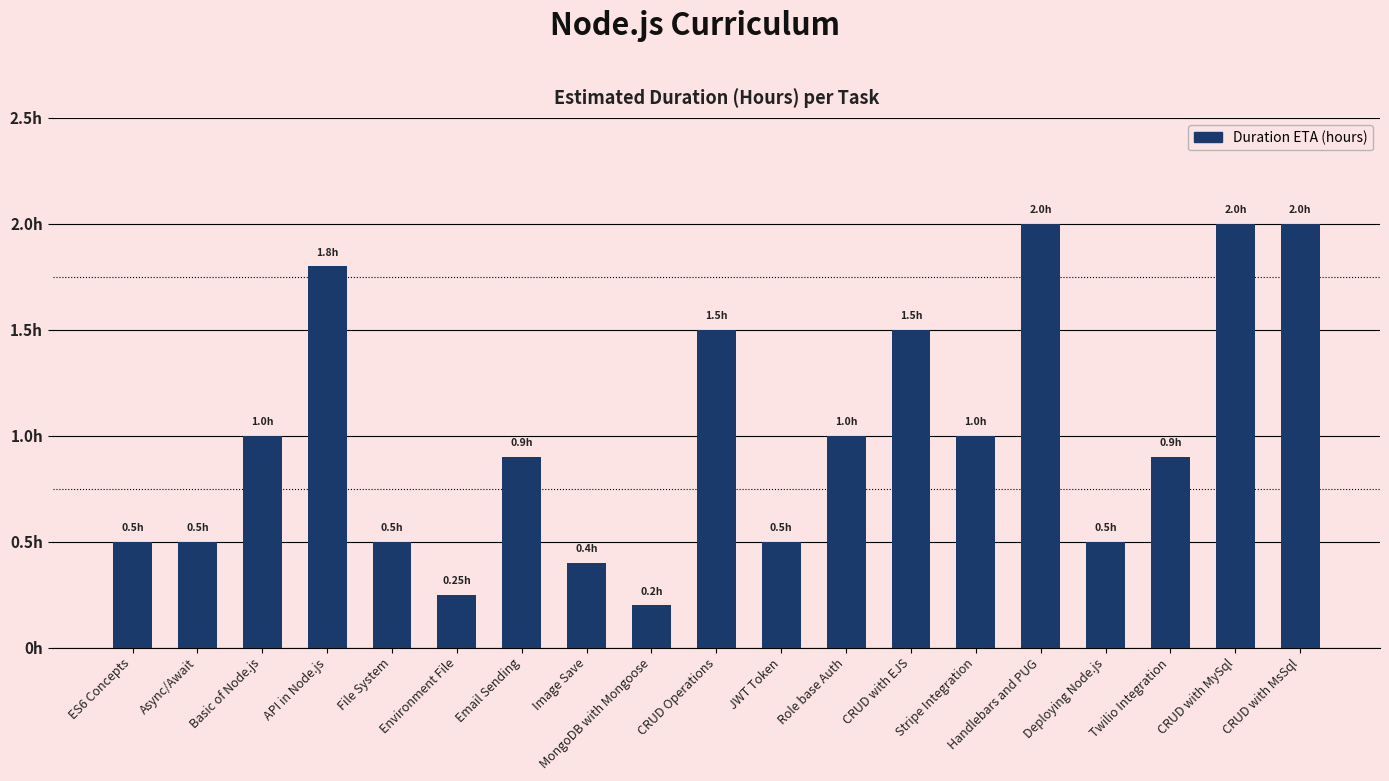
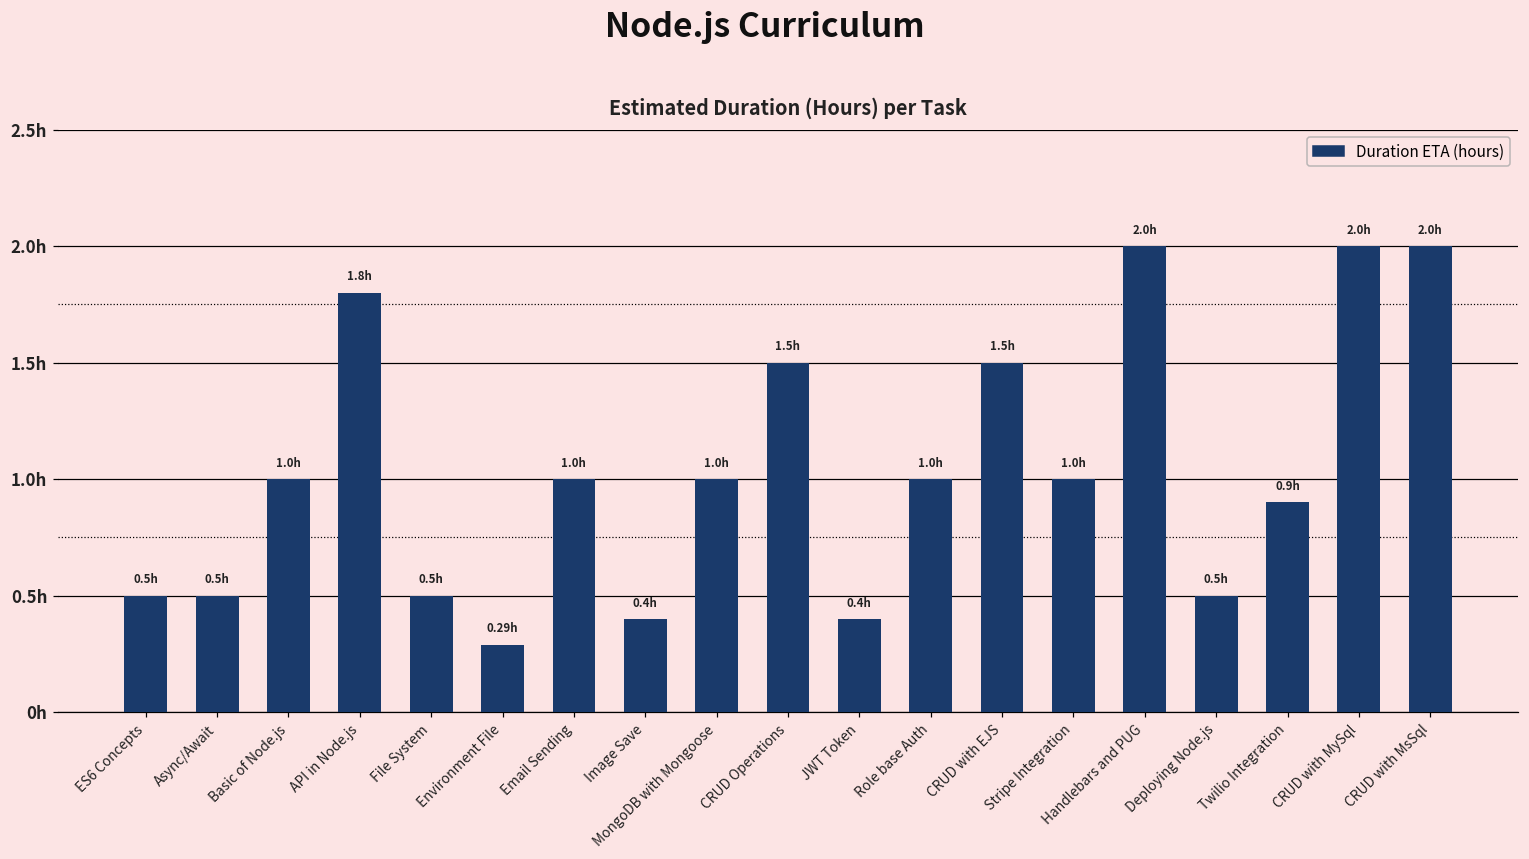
  {
    "ES6 Concepts": "0.5h",
    "Async/Await": "0.5h",
    "Basic of Node.js": "1.0h",
    "API in Node.js": "1.8h",
    "File System": "0.5h",
-   "Environment File": "0.25h",
-   "Email Sending": "0.9h",
+   "Environment File": "0.29h",
+   "Email Sending": "1.0h",
    "Image Save": "0.4h",
-   "MongoDB with Mongoose": "0.2h",
+   "MongoDB with Mongoose": "1.0h",
    "CRUD Operations": "1.5h",
-   "JWT Token": "0.5h",
+   "JWT Token": "0.4h",
    "Role base Auth": "1.0h",
    "CRUD with EJS": "1.5h",
    "Stripe Integration": "1.0h",
    "Handlebars and PUG": "2.0h",
    "Deploying Node.js": "0.5h",
    "Twilio Integration": "0.9h",
    "CRUD with MySql": "2.0h",
    "CRUD with MsSql": "2.0h"
  }
